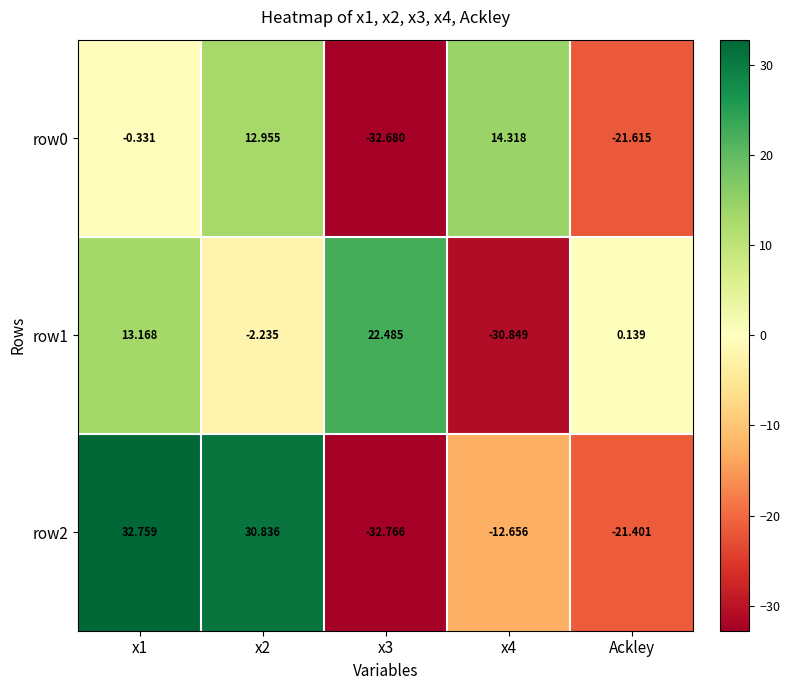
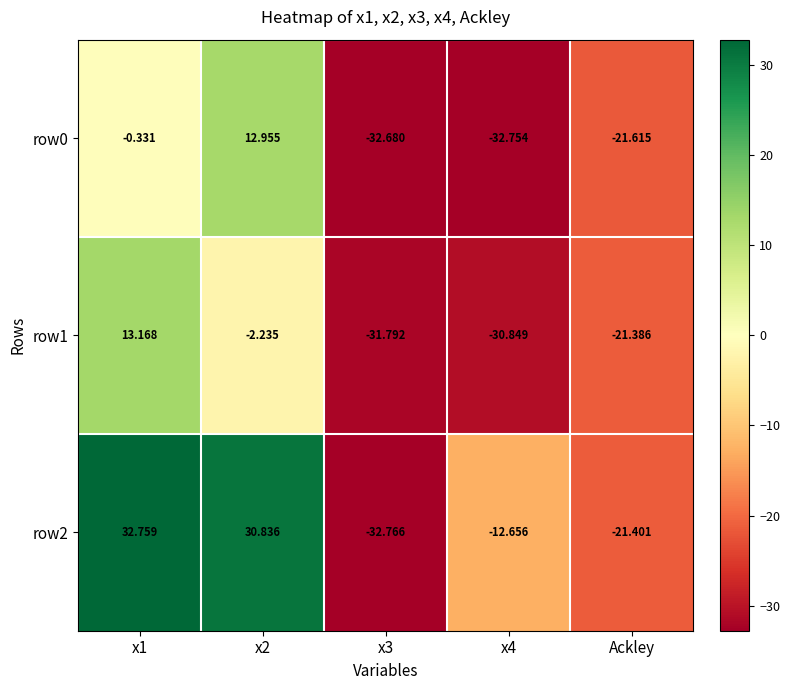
  {
    "row0": {
      "x1": -0.331,
      "x2": 12.955,
      "x3": -32.680,
-     "x4": 14.318,
+     "x4": -32.754,
      "Ackley": -21.615
    },
    "row1": {
      "x1": 13.168,
      "x2": -2.235,
-     "x3": 22.485,
+     "x3": -31.792,
      "x4": -30.849,
-     "Ackley": 0.139
+     "Ackley": -21.386
    },
    "row2": {
      "x1": 32.759,
      "x2": 30.836,
      "x3": -32.766,
      "x4": -12.656,
      "Ackley": -21.401
    }
  }
